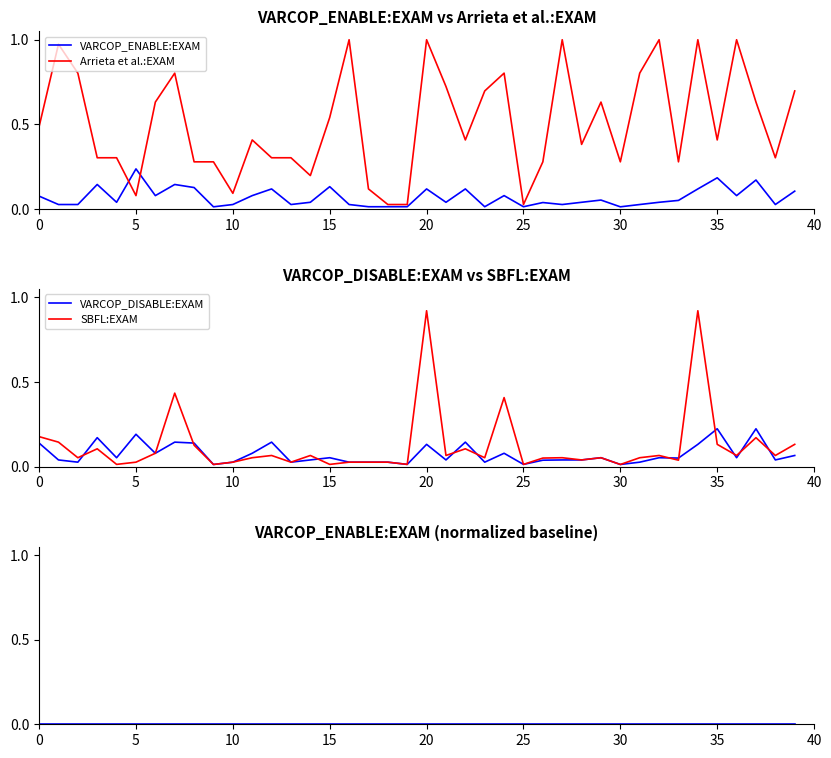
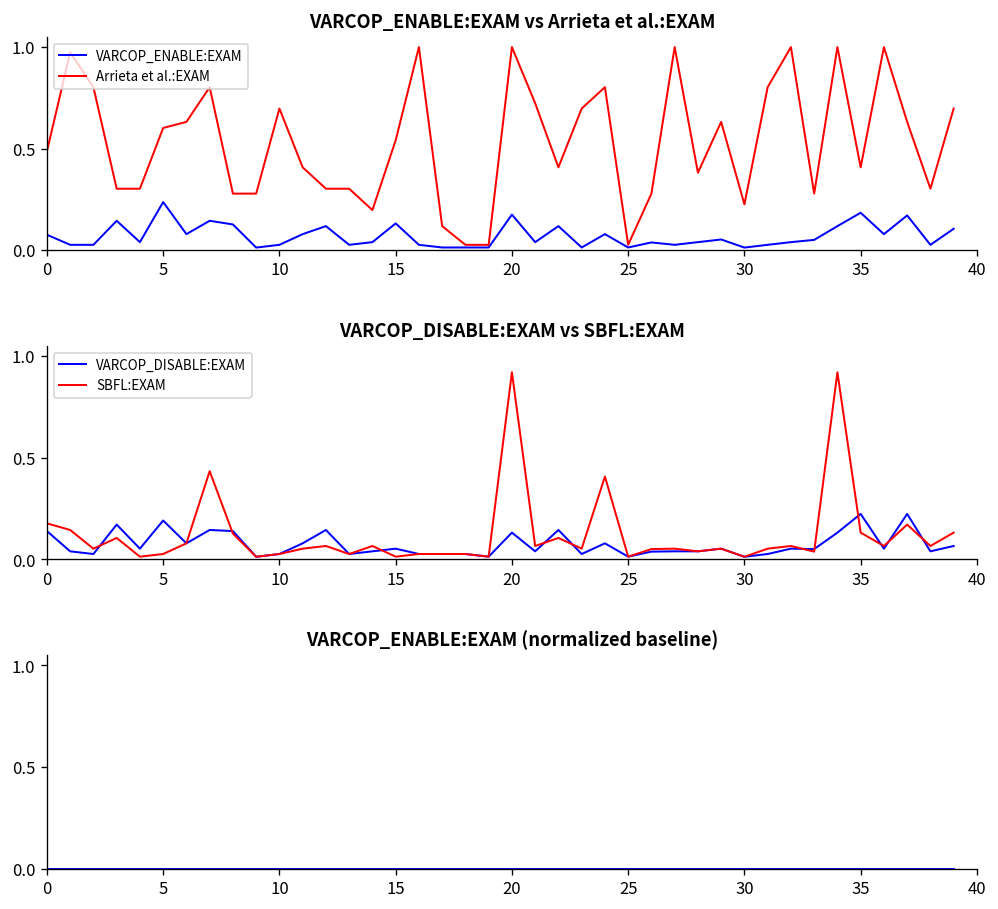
  {
    "VARCOP_ENABLE:EXAM vs Arrieta et al.:EXAM": {
      "VARCOP_ENABLE:EXAM": {
        "0": 0.08,
        "5": 0.24,
        "10": 0.03,
        "15": 0.13,
-       "20": 0.12,
+       "20": 0.18,
        "30": 0.01,
        "35": 0.18
      },
      "Arrieta et al.:EXAM": {
        "0": 0.49,
-       "5": 0.08,
-       "10": 0.09,
+       "5": 0.60,
+       "10": 0.70,
        "15": 0.54,
        "20": 1.00,
-       "30": 0.28,
+       "30": 0.23,
        "35": 0.41
      }
    },
    "VARCOP_DISABLE:EXAM vs SBFL:EXAM": {
      "VARCOP_DISABLE:EXAM": {
        "0": 0.14,
        "5": 0.19,
        "15": 0.05,
        "20": 0.13,
        "35": 0.22
      },
      "SBFL:EXAM": {
        "0": 0.18,
        "5": 0.03,
        "15": 0.01,
        "20": 0.92,
        "35": 0.13
      }
    },
    "VARCOP_ENABLE:EXAM (normalized baseline)": {
      "0": 0.00,
      "5": 0.00,
      "10": 0.00,
      "15": 0.00,
      "20": 0.00,
      "25": 0.00,
      "30": 0.00,
      "35": 0.00
    }
  }
